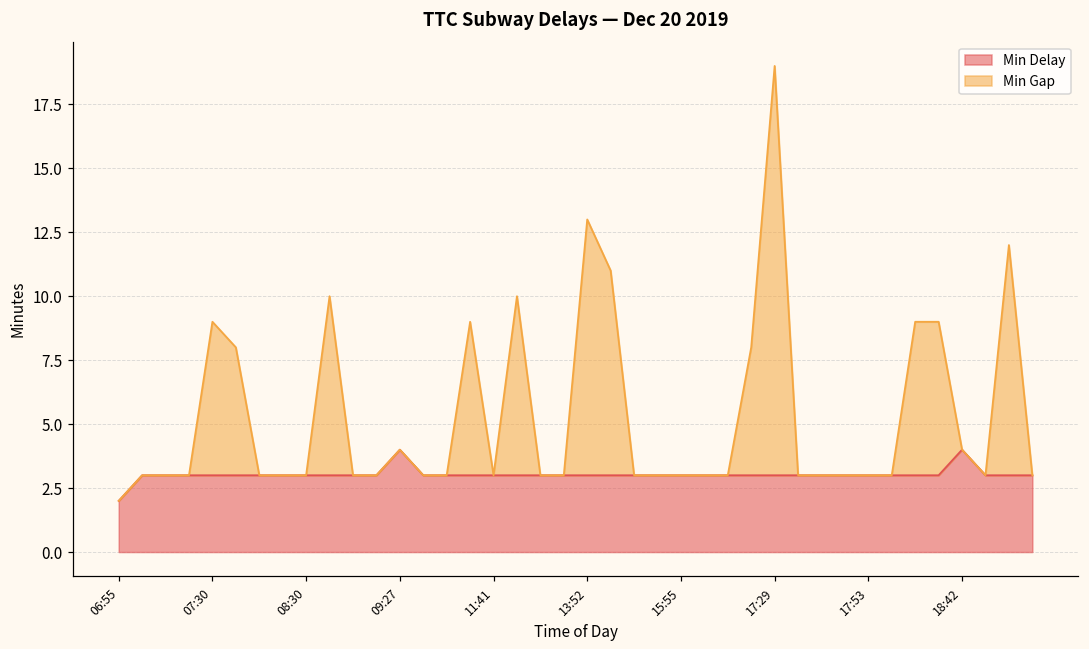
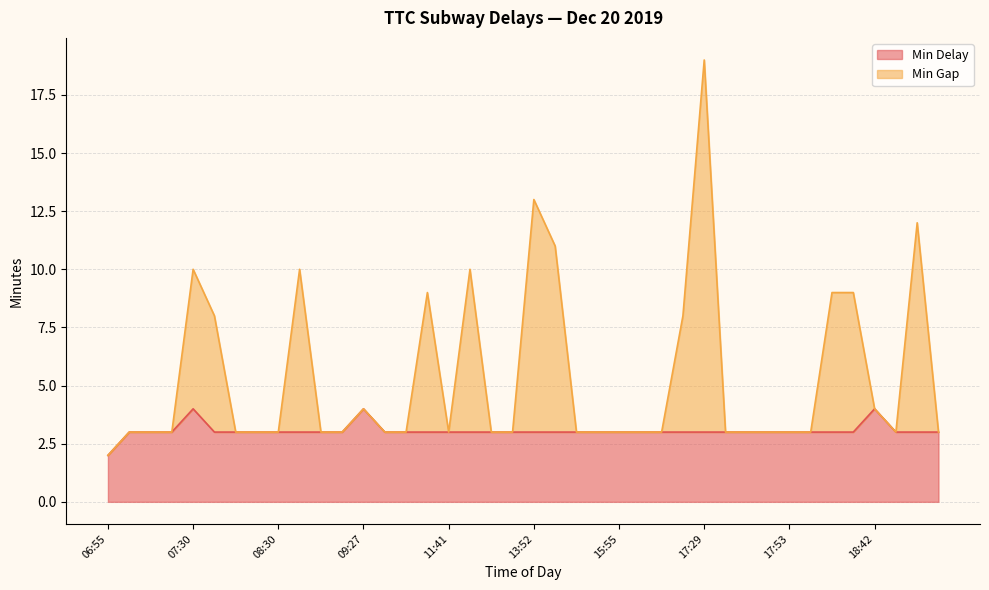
  {
    "Min Delay": {
-     "07:30": 3,
+     "07:30": 4,
      "13:52": 3,
      "17:29": 3
    },
    "Min Gap": {
      "07:30": 6,
      "13:52": 10,
      "17:29": 16
    }
  }
